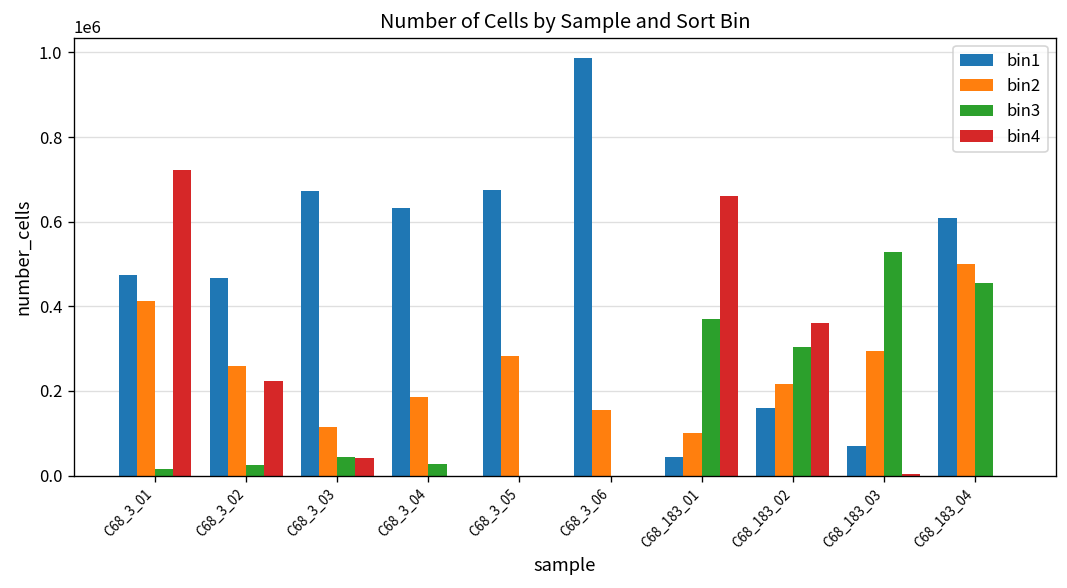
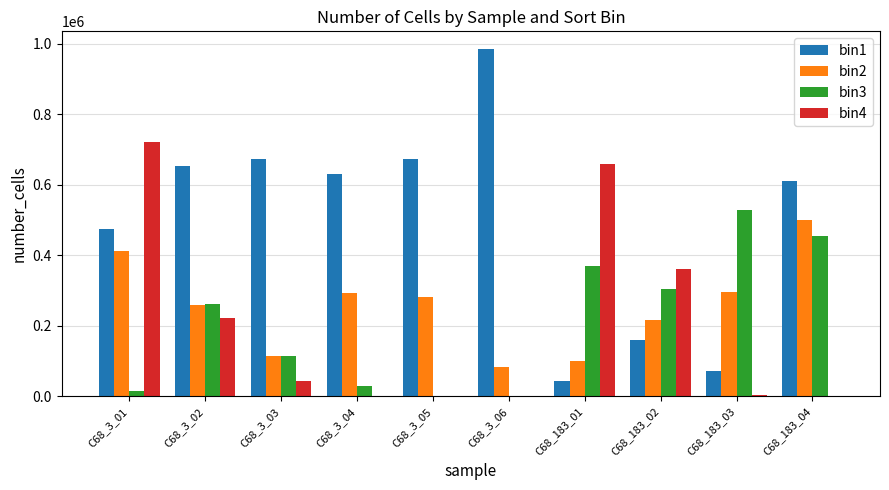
  {
    "bin1": {
      "C68_3_01": 470000,
-     "C68_3_02": 470000,
+     "C68_3_02": 650000,
      "C68_3_03": 670000,
      "C68_3_04": 630000,
      "C68_3_05": 670000,
      "C68_3_06": 990000,
      "C68_183_01": 40000,
      "C68_183_02": 160000,
      "C68_183_03": 70000,
      "C68_183_04": 610000
    },
    "bin2": {
      "C68_3_01": 410000,
      "C68_3_02": 260000,
      "C68_3_03": 110000,
-     "C68_3_04": 190000,
+     "C68_3_04": 290000,
      "C68_3_05": 280000,
-     "C68_3_06": 150000,
+     "C68_3_06": 80000,
      "C68_183_01": 100000,
      "C68_183_02": 220000,
      "C68_183_03": 290000,
      "C68_183_04": 500000
    },
    "bin3": {
      "C68_3_01": 20000,
-     "C68_3_02": 20000,
-     "C68_3_03": 40000,
+     "C68_3_02": 260000,
+     "C68_3_03": 120000,
      "C68_3_04": 30000,
      "C68_183_01": 370000,
      "C68_183_02": 300000,
      "C68_183_03": 530000,
      "C68_183_04": 450000
    },
    "bin4": {
      "C68_3_01": 720000,
      "C68_3_02": 220000,
      "C68_3_03": 40000,
      "C68_183_01": 660000,
      "C68_183_02": 360000
    }
  }
